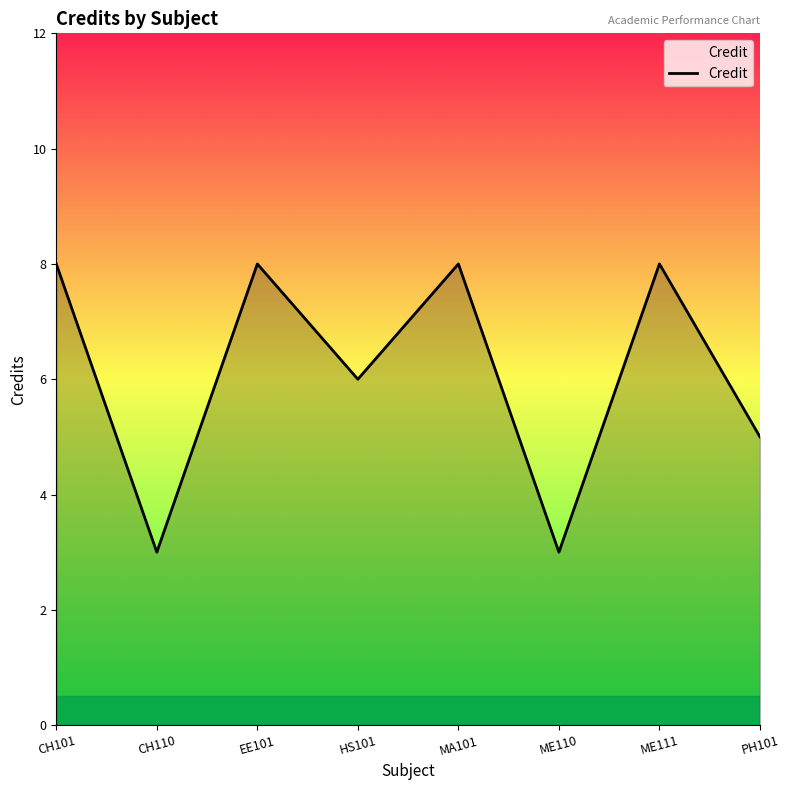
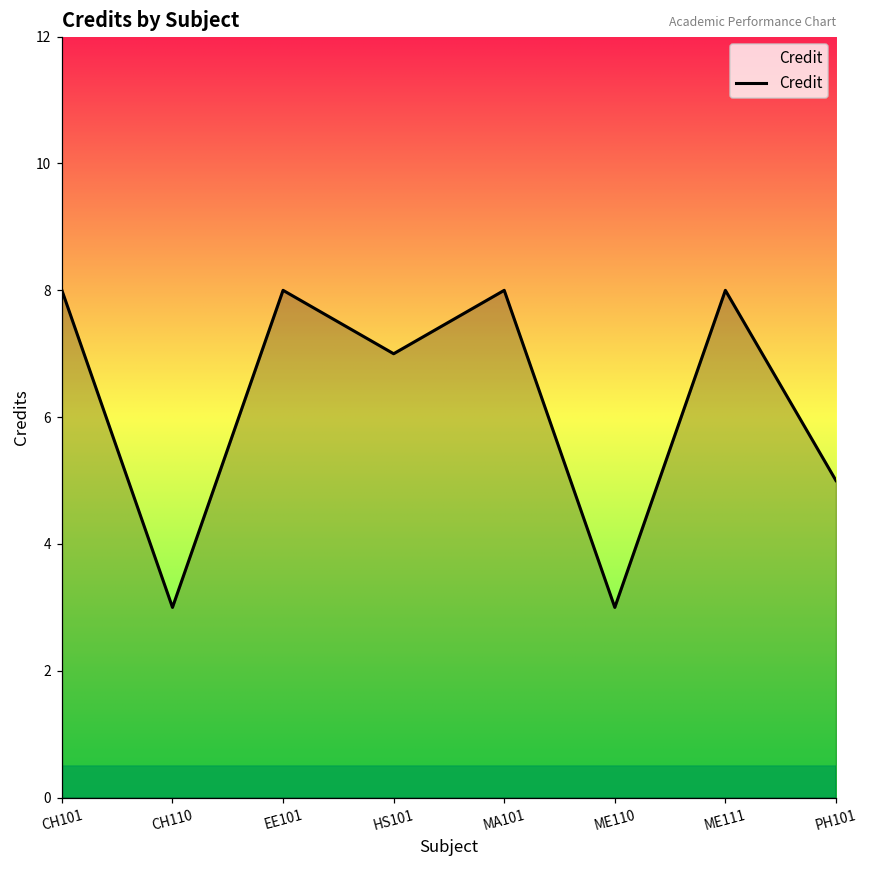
  {
    "CH101": 8,
    "CH110": 3,
    "EE101": 8,
-   "HS101": 6,
+   "HS101": 7,
    "MA101": 8,
    "ME110": 3,
    "ME111": 8,
    "PH101": 5
  }
